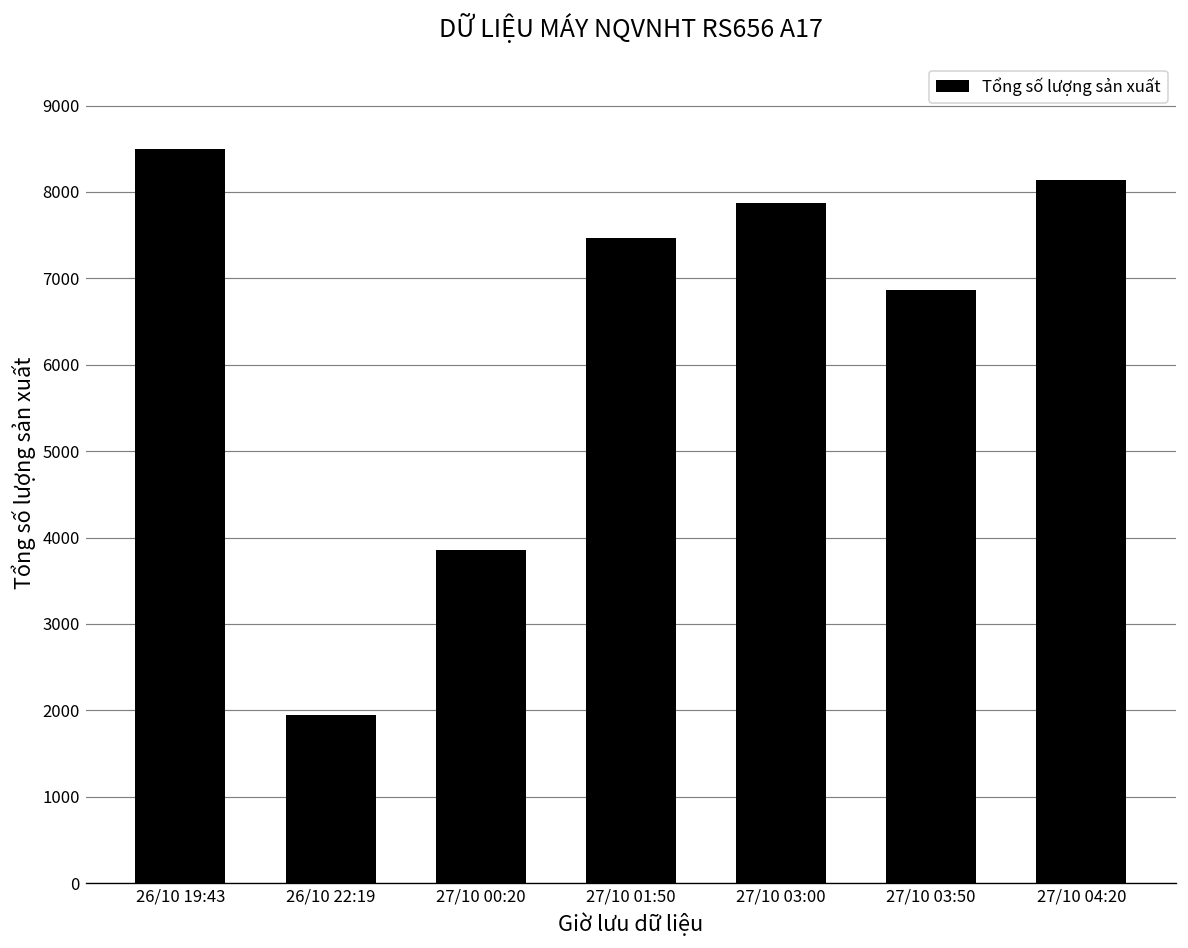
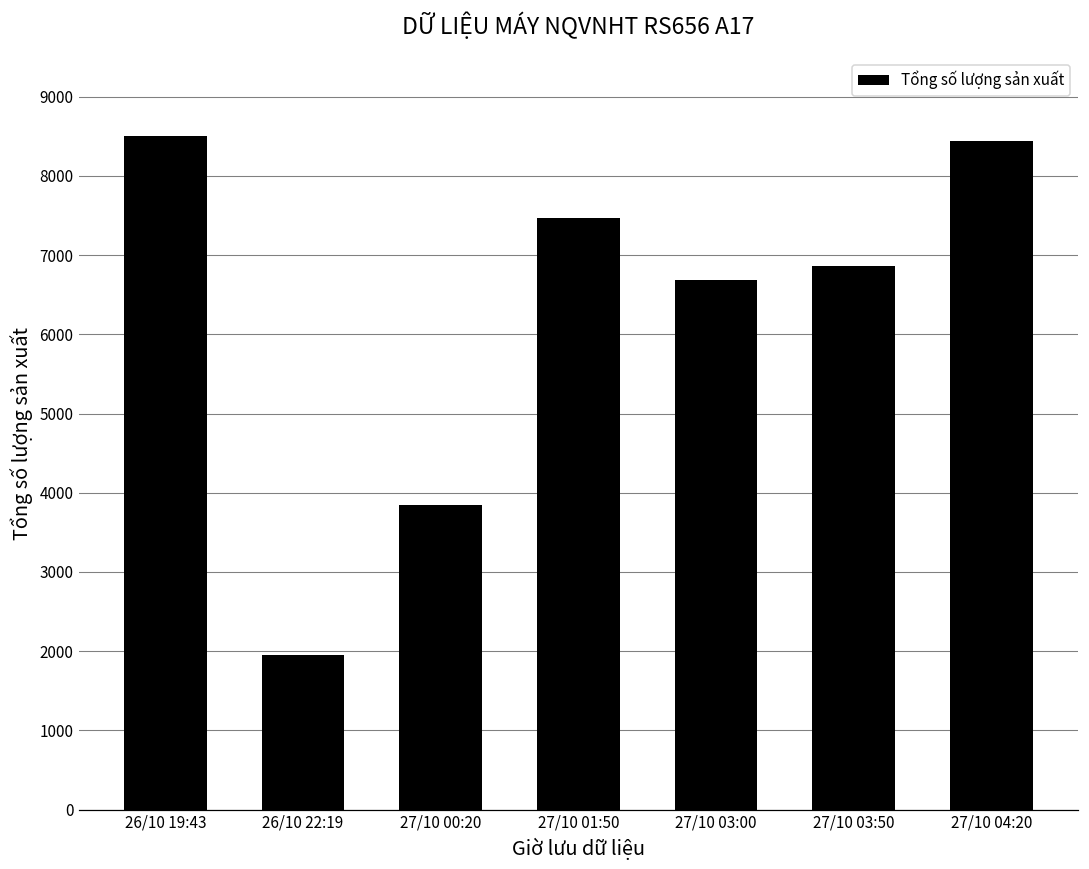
  {
    "26/10 19:43": 8500,
    "26/10 22:19": 1900,
    "27/10 00:20": 3900,
    "27/10 01:50": 7500,
-   "27/10 03:00": 7900,
+   "27/10 03:00": 6700,
    "27/10 03:50": 6900,
-   "27/10 04:20": 8100
+   "27/10 04:20": 8400
  }
